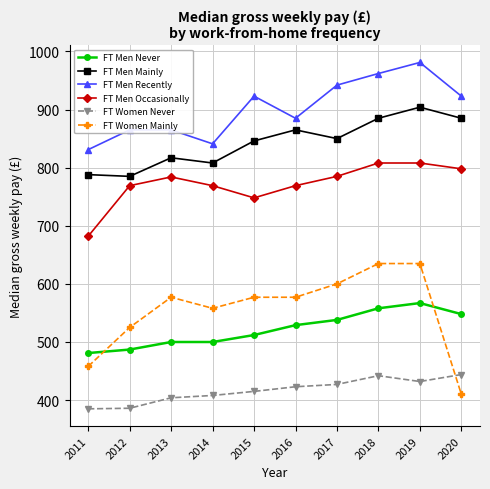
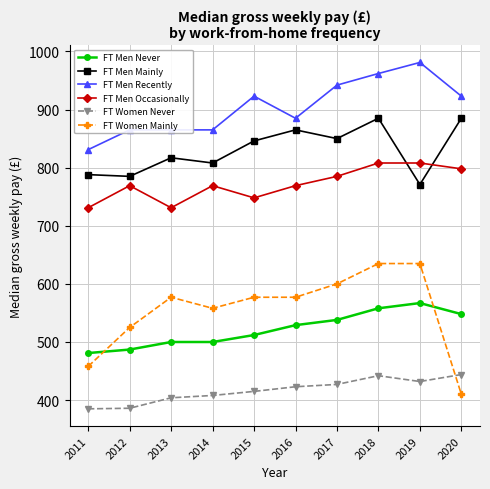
  {
    "FT Men Never": {
      "2011": 480,
      "2012": 490,
      "2013": 500,
      "2014": 500,
      "2015": 510,
      "2016": 530,
      "2017": 540,
      "2018": 560,
      "2019": 570,
      "2020": 550
    },
    "FT Men Mainly": {
      "2011": 790,
      "2012": 790,
      "2013": 820,
      "2014": 810,
      "2015": 850,
      "2016": 870,
      "2017": 850,
      "2018": 890,
-     "2019": 900,
+     "2019": 770,
      "2020": 890
    },
    "FT Men Recently": {
      "2011": 830,
-     "2014": 840,
+     "2014": 870,
      "2015": 920,
      "2016": 890,
      "2017": 940,
      "2018": 960,
      "2019": 980,
      "2020": 920
    },
    "FT Men Occasionally": {
-     "2011": 680,
+     "2011": 730,
      "2012": 770,
-     "2013": 780,
+     "2013": 730,
      "2014": 770,
      "2015": 750,
      "2016": 770,
      "2017": 790,
      "2018": 810,
      "2019": 810,
      "2020": 800
    },
    "FT Women Never": {
      "2011": 390,
      "2012": 390,
      "2013": 400,
      "2014": 410,
      "2015": 420,
      "2016": 420,
      "2017": 430,
      "2018": 440,
      "2019": 430,
      "2020": 440
    },
    "FT Women Mainly": {
      "2011": 460,
      "2012": 530,
      "2013": 580,
      "2014": 560,
      "2015": 580,
      "2016": 580,
      "2017": 600,
      "2018": 640,
      "2019": 640,
      "2020": 410
    }
  }
